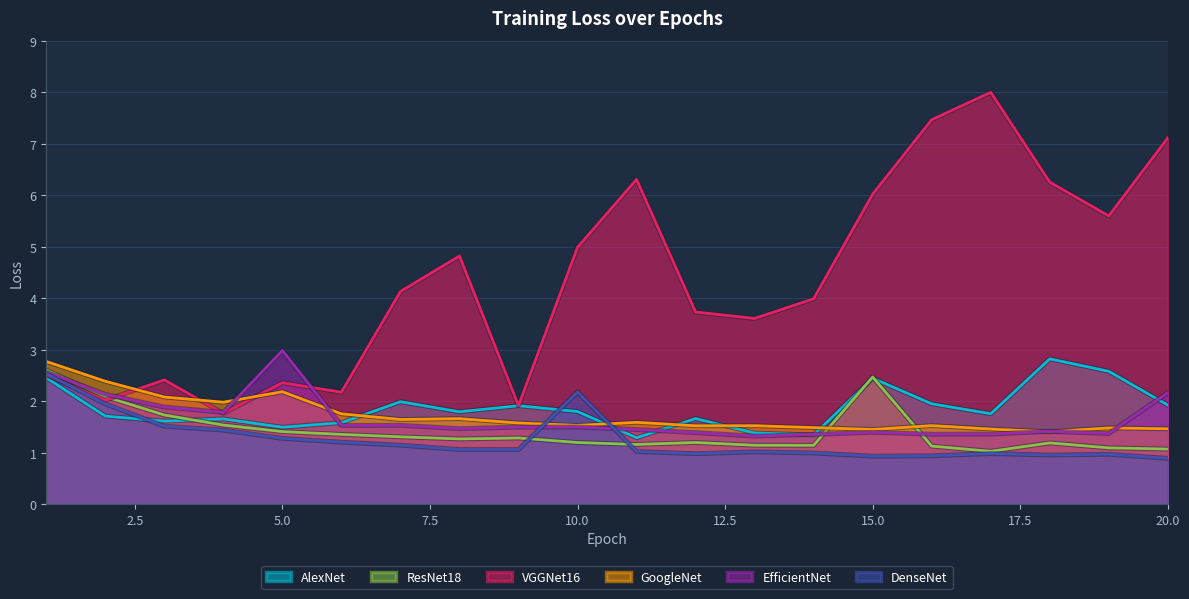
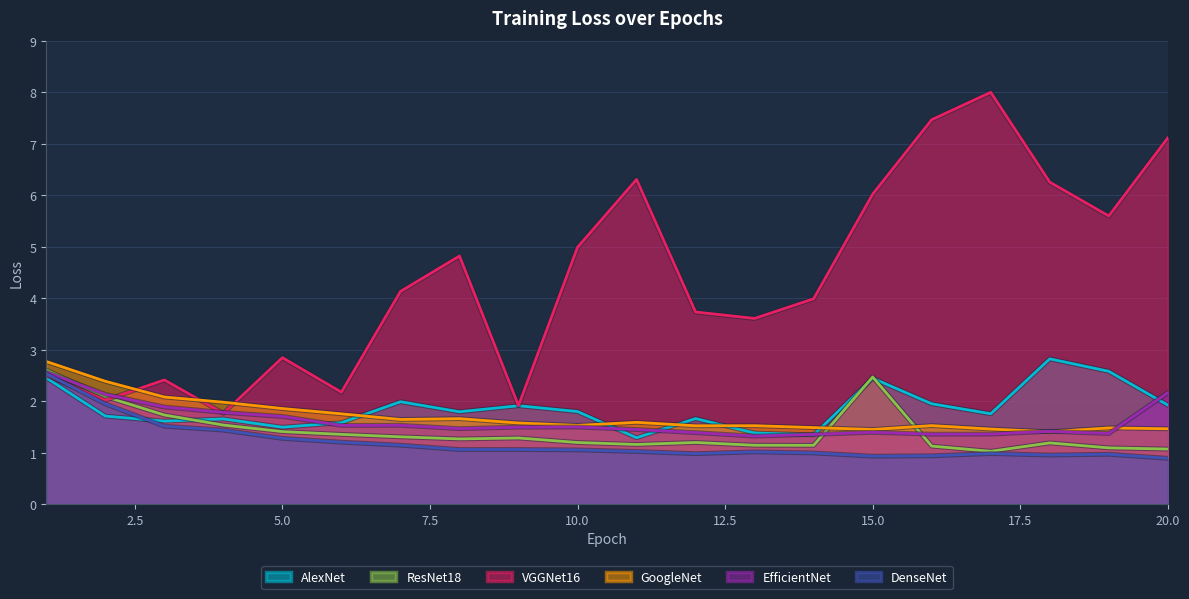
  {
    "AlexNet": {
      "5.0": 1.5,
      "10.0": 1.8,
      "20.0": 1.9
    },
    "ResNet18": {
      "5.0": 1.4,
      "10.0": 1.2,
      "20.0": 1.1
    },
    "VGGNet16": {
-     "5.0": 2.4,
+     "5.0": 2.8,
      "10.0": 5.0,
      "15.0": 6.0,
      "20.0": 7.1
    },
    "GoogleNet": {
-     "5.0": 2.2,
+     "5.0": 1.9,
      "15.0": 1.5,
      "20.0": 1.5
    },
    "EfficientNet": {
-     "5.0": 3.0,
+     "5.0": 1.7,
      "15.0": 1.4,
      "20.0": 2.2
    },
    "DenseNet": {
      "5.0": 1.3,
-     "10.0": 2.2,
+     "10.0": 1.1,
      "15.0": 0.9,
      "20.0": 0.9
    }
  }
